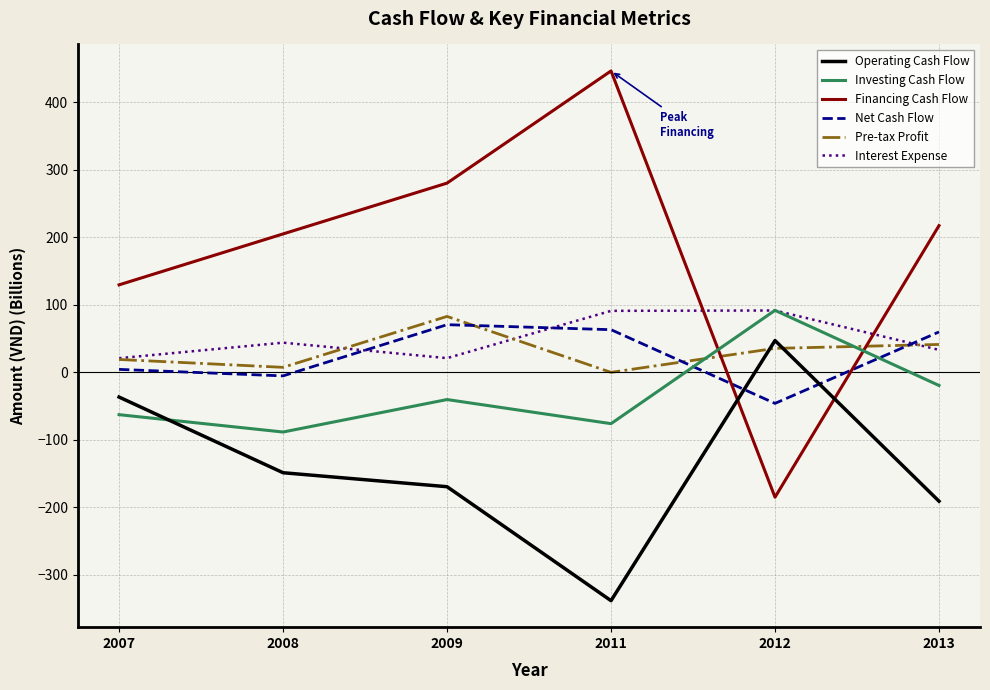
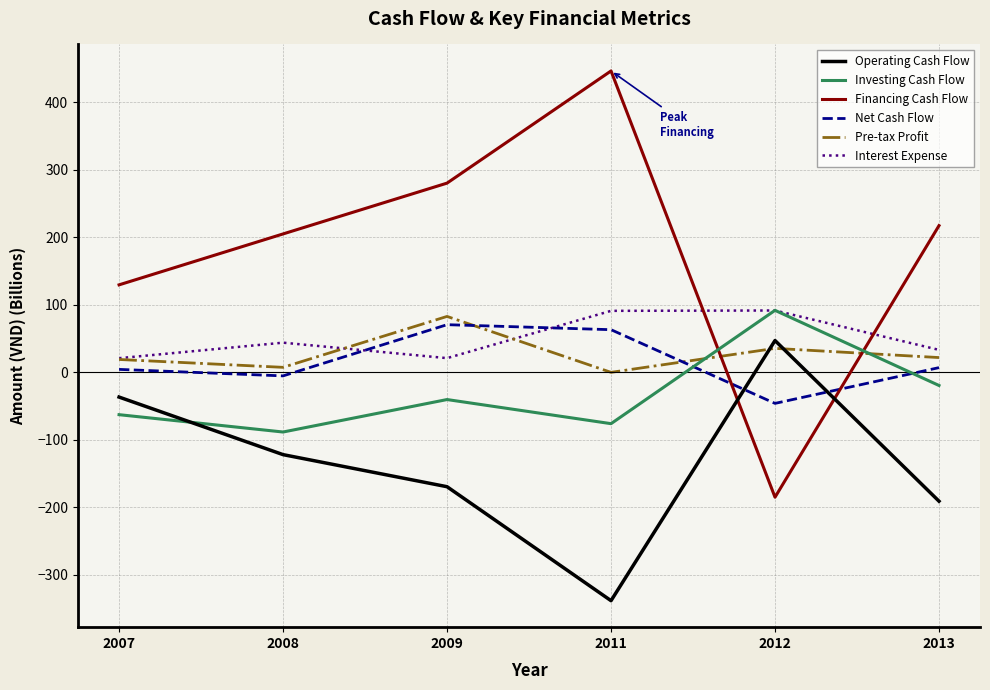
  {
    "Operating Cash Flow": {
      "2007": -40,
-     "2008": -150,
+     "2008": -120,
      "2009": -170,
      "2011": -340,
      "2012": 50,
      "2013": -190
    },
    "Investing Cash Flow": {
      "2007": -60,
      "2008": -90,
      "2009": -40,
      "2011": -80,
      "2013": -20
    },
    "Financing Cash Flow": {
      "2007": 130,
      "2008": 210,
      "2009": 280,
      "2011": 450,
      "2012": -180,
      "2013": 220
    },
    "Net Cash Flow": {
      "2007": 0,
      "2008": -10,
      "2009": 70,
      "2011": 60,
      "2012": -50,
-     "2013": 60
+     "2013": 10
    },
    "Pre-tax Profit": {
      "2008": 10,
      "2009": 80,
      "2011": 0,
      "2012": 40,
-     "2013": 40
+     "2013": 20
    },
    "Interest Expense": {
      "2008": 40,
      "2009": 20,
      "2011": 90,
      "2013": 30
    }
  }
